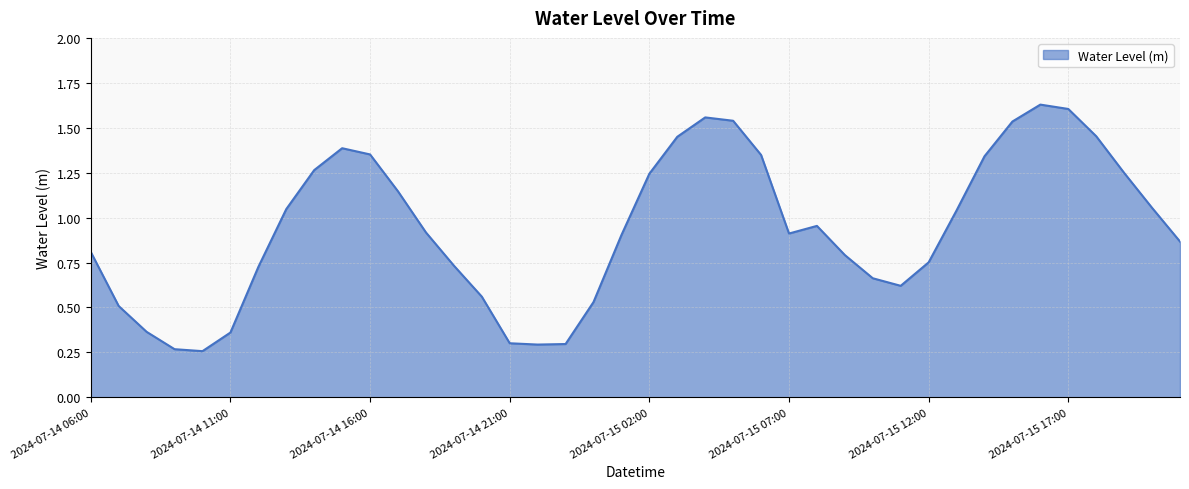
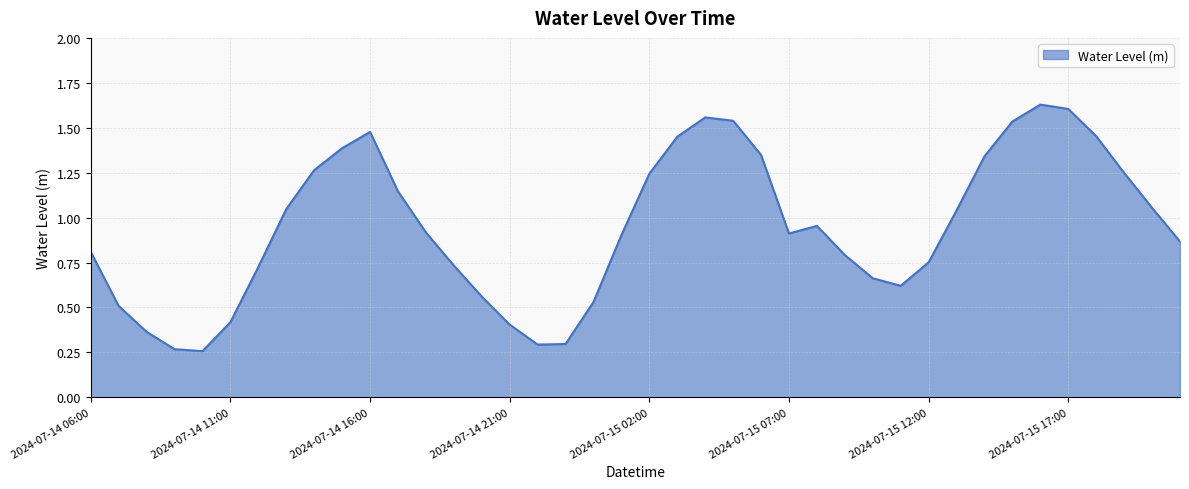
  {
    "2024-07-14 06:00": 0.81,
-   "2024-07-14 11:00": 0.36,
-   "2024-07-14 16:00": 1.35,
-   "2024-07-14 21:00": 0.30,
+   "2024-07-14 11:00": 0.42,
+   "2024-07-14 16:00": 1.48,
+   "2024-07-14 21:00": 0.40,
    "2024-07-15 02:00": 1.24,
    "2024-07-15 07:00": 0.91,
    "2024-07-15 12:00": 0.75,
    "2024-07-15 17:00": 1.60
  }
